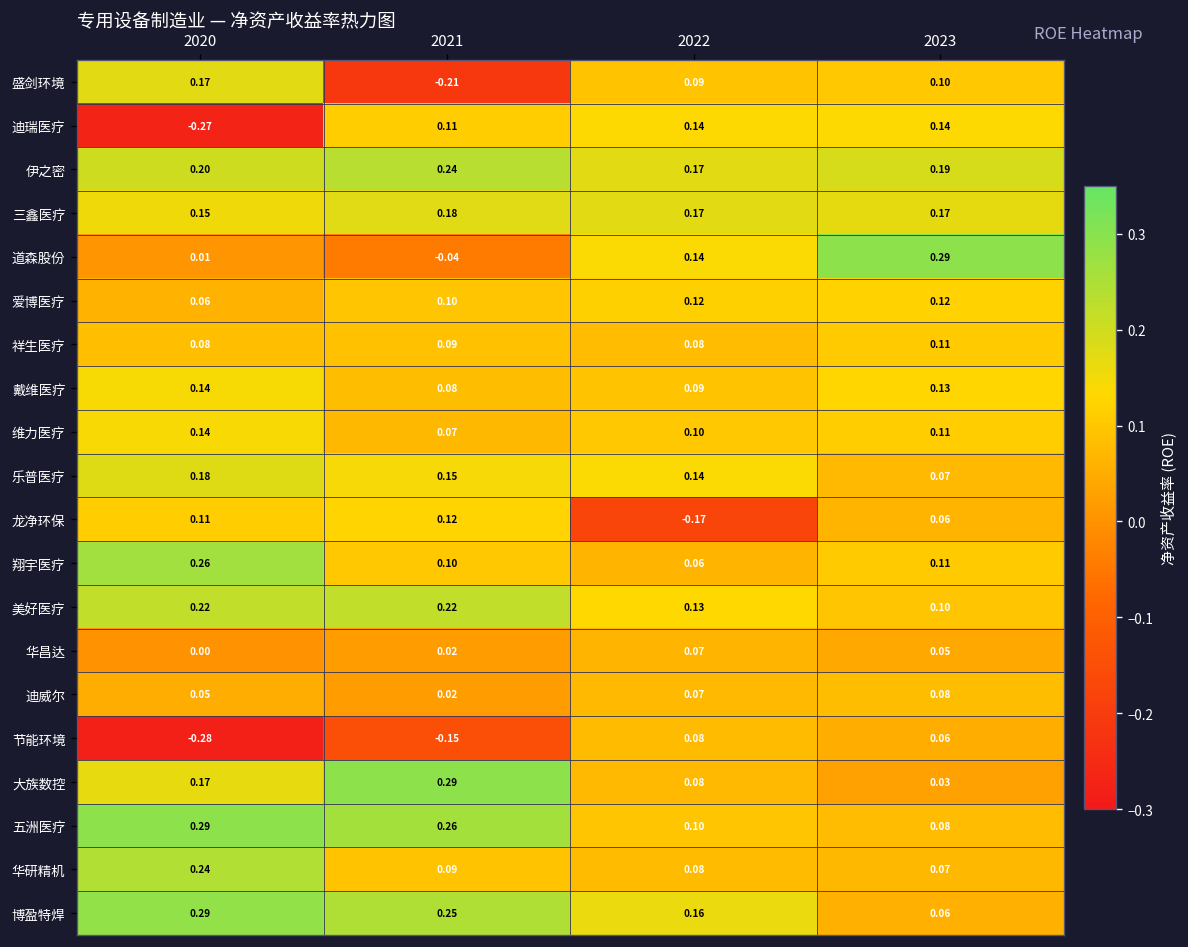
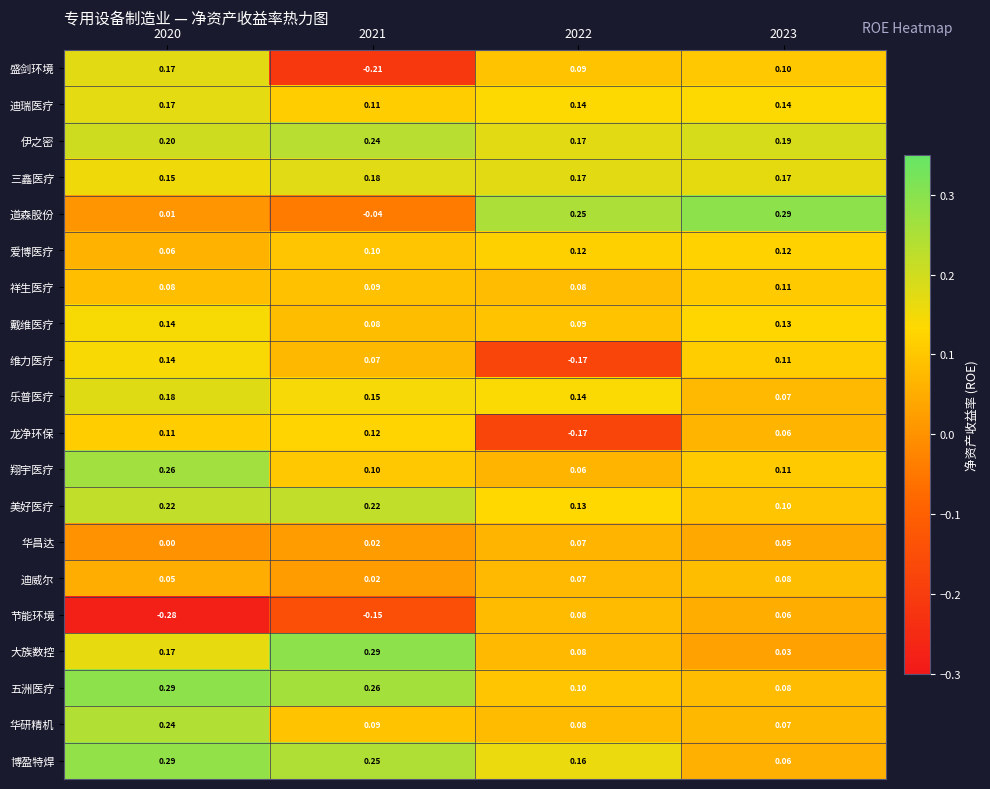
  {
    "盛剑环境": {
      "2020": 0.17,
      "2021": -0.21,
      "2022": 0.09,
      "2023": 0.10
    },
    "迪瑞医疗": {
-     "2020": -0.27,
+     "2020": 0.17,
      "2021": 0.11,
      "2022": 0.14,
      "2023": 0.14
    },
    "伊之密": {
      "2020": 0.20,
      "2021": 0.24,
      "2022": 0.17,
      "2023": 0.19
    },
    "三鑫医疗": {
      "2020": 0.15,
      "2021": 0.18,
      "2022": 0.17,
      "2023": 0.17
    },
    "道森股份": {
      "2020": 0.01,
      "2021": -0.04,
-     "2022": 0.14,
+     "2022": 0.25,
      "2023": 0.29
    },
    "爱博医疗": {
      "2020": 0.06,
      "2021": 0.10,
      "2022": 0.12,
      "2023": 0.12
    },
    "祥生医疗": {
      "2020": 0.08,
      "2021": 0.09,
      "2022": 0.08,
      "2023": 0.11
    },
    "戴维医疗": {
      "2020": 0.14,
      "2021": 0.08,
      "2022": 0.09,
      "2023": 0.13
    },
    "维力医疗": {
      "2020": 0.14,
      "2021": 0.07,
-     "2022": 0.10,
+     "2022": -0.17,
      "2023": 0.11
    },
    "乐普医疗": {
      "2020": 0.18,
      "2021": 0.15,
      "2022": 0.14,
      "2023": 0.07
    },
    "龙净环保": {
      "2020": 0.11,
      "2021": 0.12,
      "2022": -0.17,
      "2023": 0.06
    },
    "翔宇医疗": {
      "2020": 0.26,
      "2021": 0.10,
      "2022": 0.06,
      "2023": 0.11
    },
    "美好医疗": {
      "2020": 0.22,
      "2021": 0.22,
      "2022": 0.13,
      "2023": 0.10
    },
    "华昌达": {
      "2020": 0.00,
      "2021": 0.02,
      "2022": 0.07,
      "2023": 0.05
    },
    "迪威尔": {
      "2020": 0.05,
      "2021": 0.02,
      "2022": 0.07,
      "2023": 0.08
    },
    "节能环境": {
      "2020": -0.28,
      "2021": -0.15,
      "2022": 0.08,
      "2023": 0.06
    },
    "大族数控": {
      "2020": 0.17,
      "2021": 0.29,
      "2022": 0.08,
      "2023": 0.03
    },
    "五洲医疗": {
      "2020": 0.29,
      "2021": 0.26,
      "2022": 0.10,
      "2023": 0.08
    },
    "华研精机": {
      "2020": 0.24,
      "2021": 0.09,
      "2022": 0.08,
      "2023": 0.07
    },
    "博盈特焊": {
      "2020": 0.29,
      "2021": 0.25,
      "2022": 0.16,
      "2023": 0.06
    }
  }
